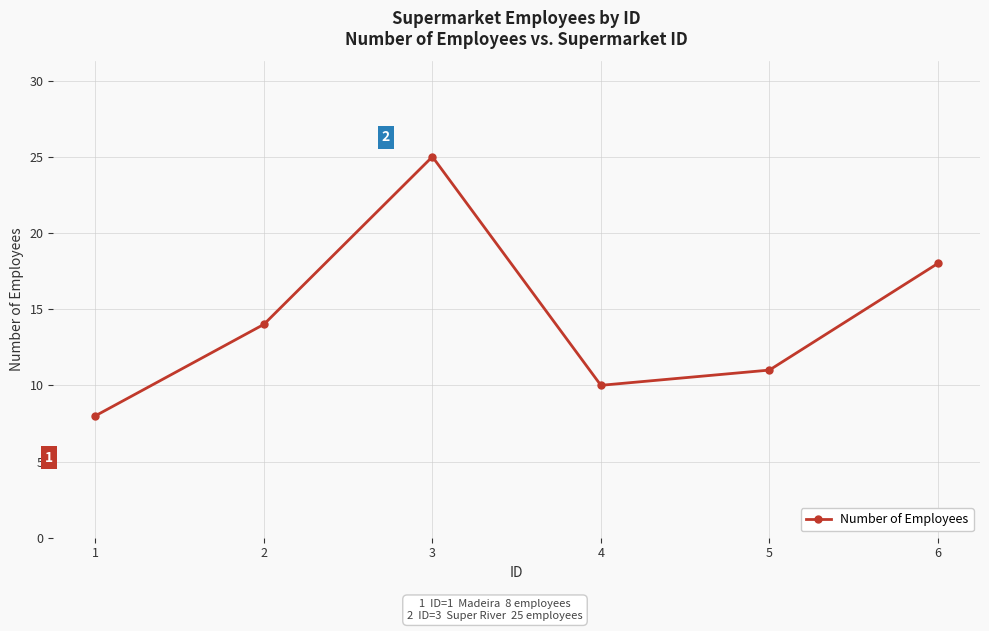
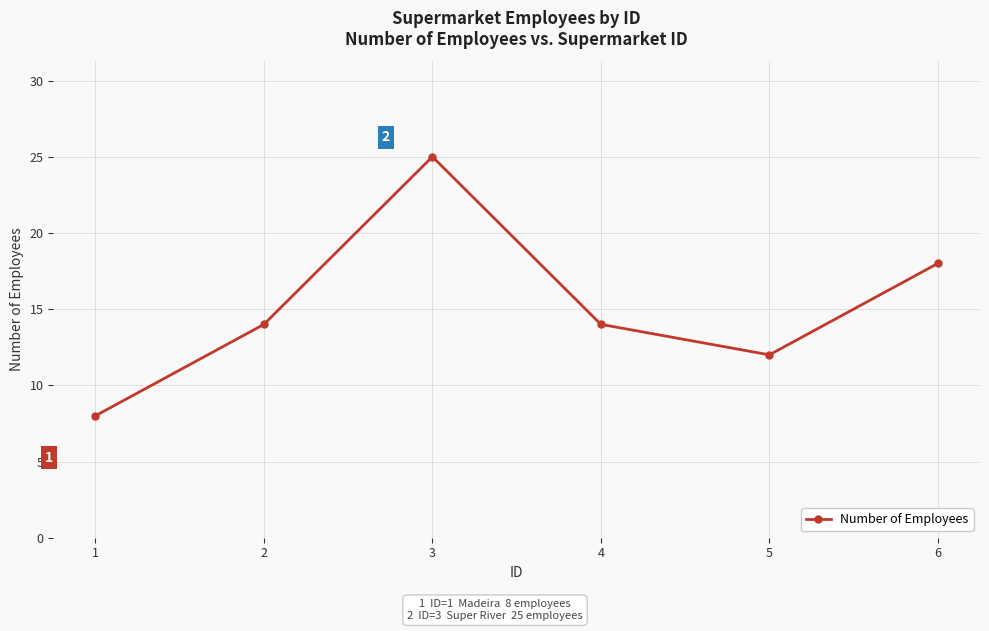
  {
    "1": 8,
    "2": 14,
    "3": 25,
-   "4": 10,
-   "5": 11,
+   "4": 14,
+   "5": 12,
    "6": 18
  }
